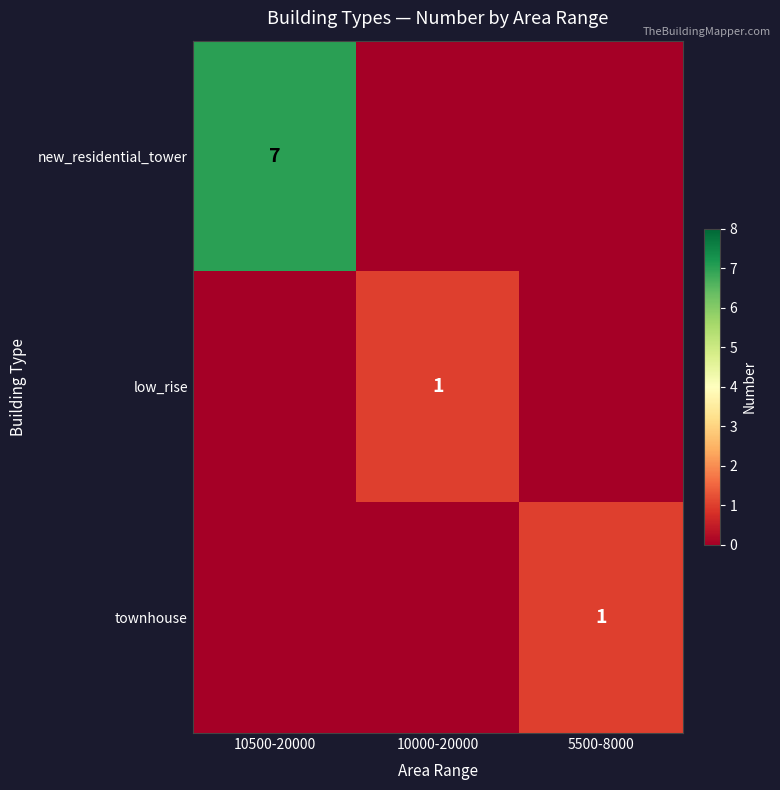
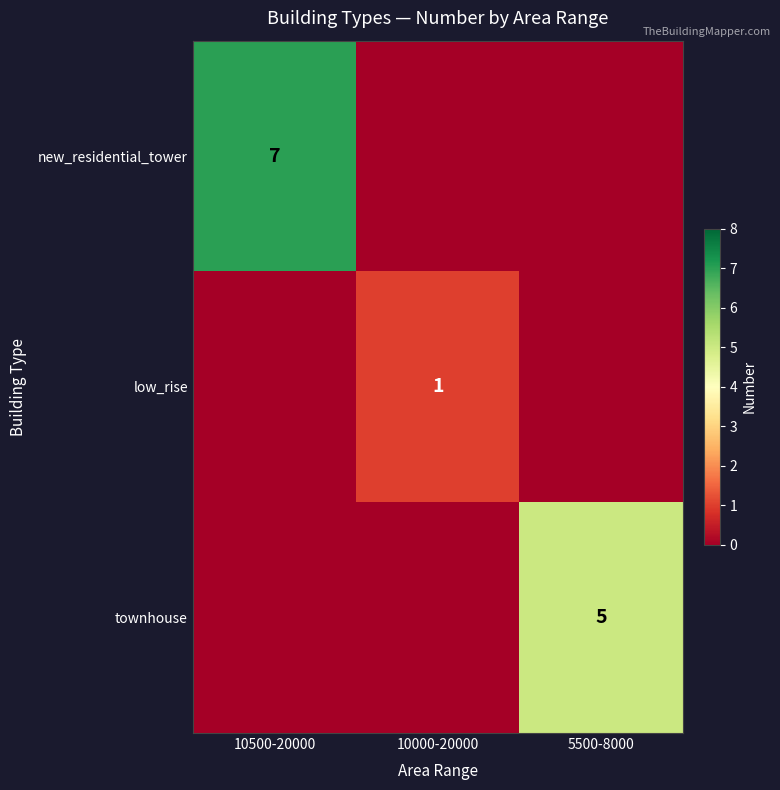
  {
    "new_residential_tower": {
      "10500-20000": 7
    },
    "low_rise": {
      "10000-20000": 1
    },
    "townhouse": {
-     "5500-8000": 1
+     "5500-8000": 5
    }
  }
